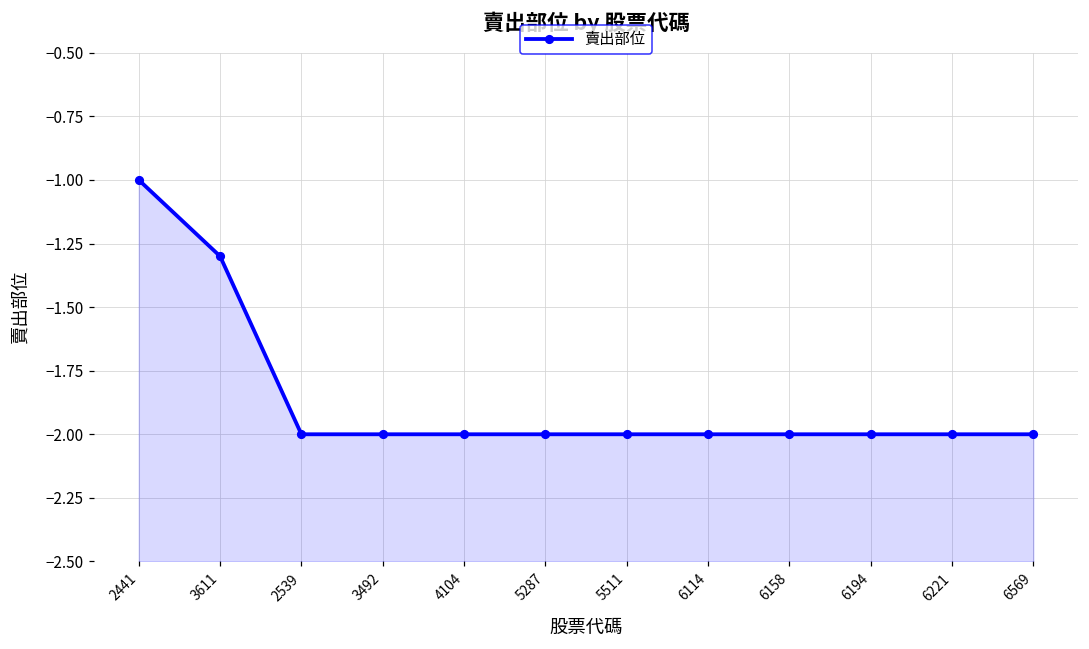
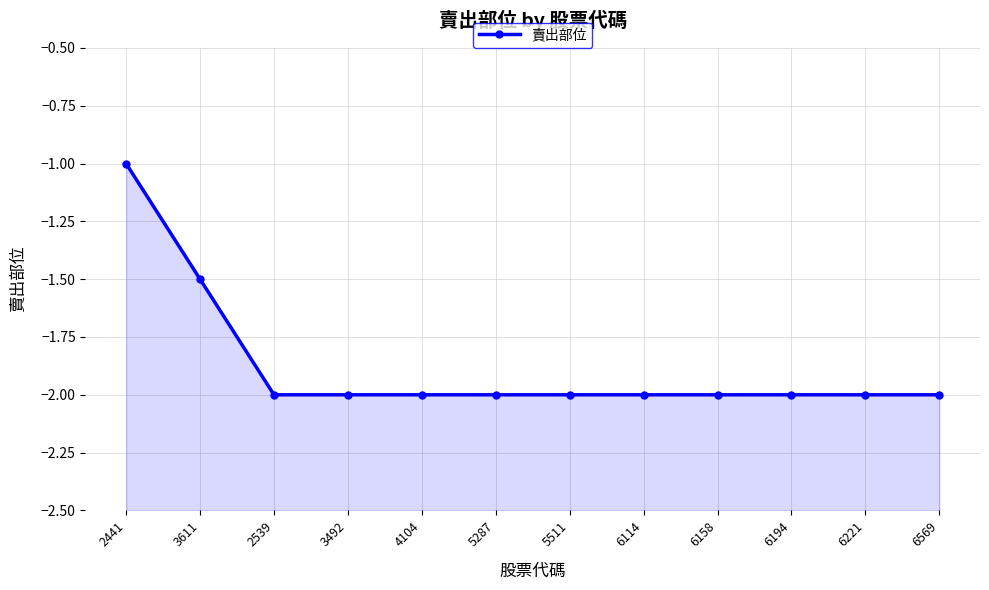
  {
    "2441": -1.0,
-   "3611": -1.3,
+   "3611": -1.5,
    "2539": -2.0,
    "3492": -2.0,
    "4104": -2.0,
    "5287": -2.0,
    "5511": -2.0,
    "6114": -2.0,
    "6158": -2.0,
    "6194": -2.0,
    "6221": -2.0,
    "6569": -2.0
  }
